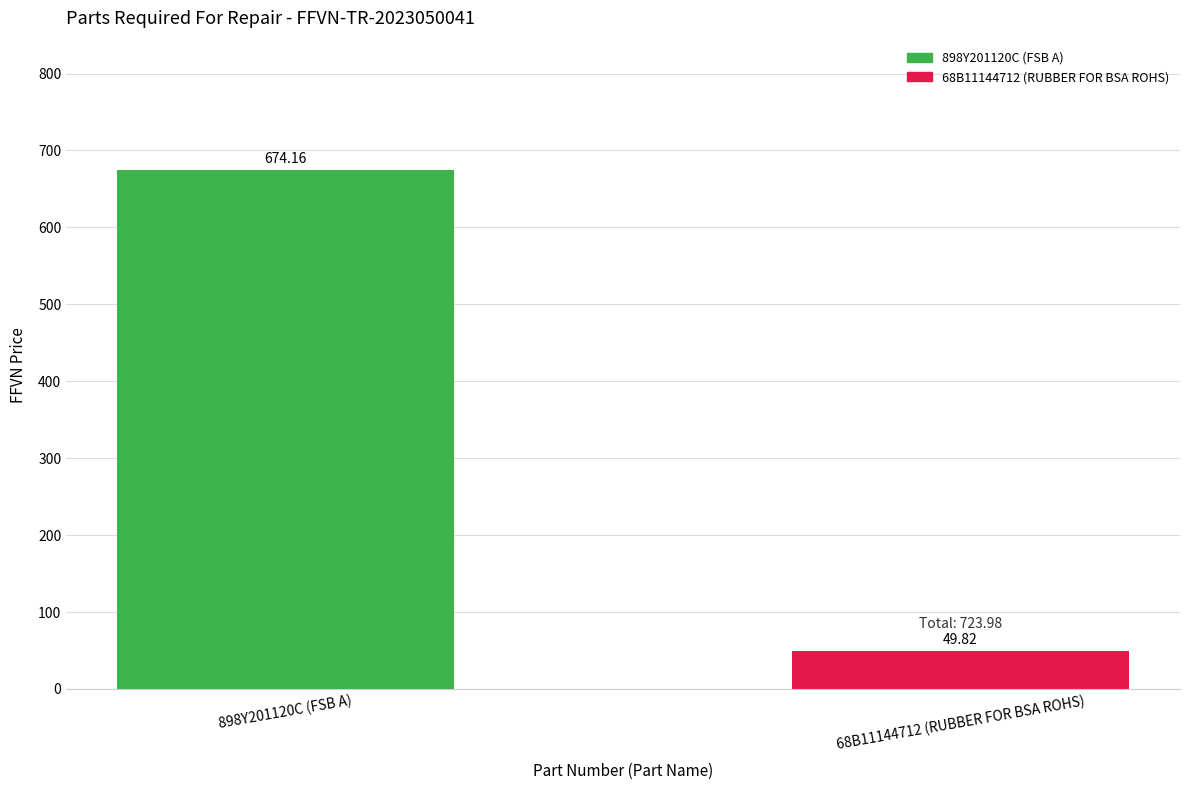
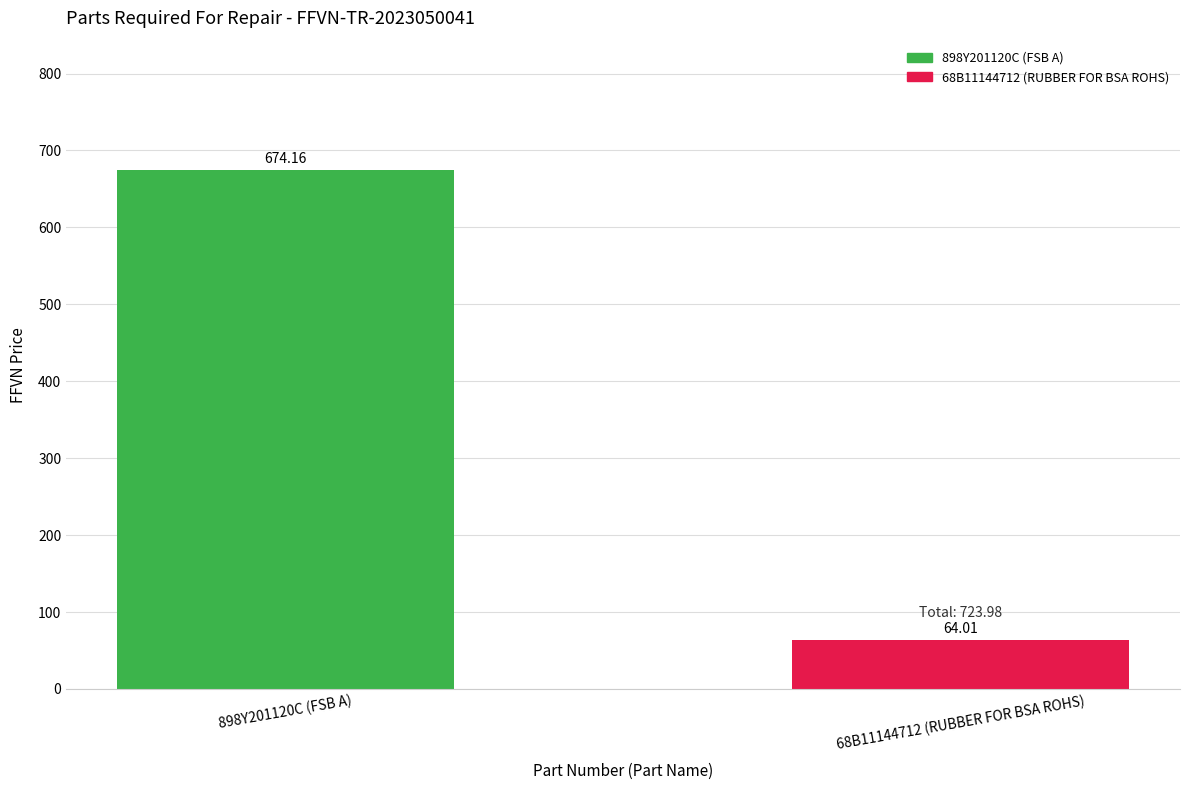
  {
    "898Y201120C (FSB A)": 674.16,
-   "68B11144712 (RUBBER FOR BSA ROHS)": 49.82
+   "68B11144712 (RUBBER FOR BSA ROHS)": 64.01
  }
